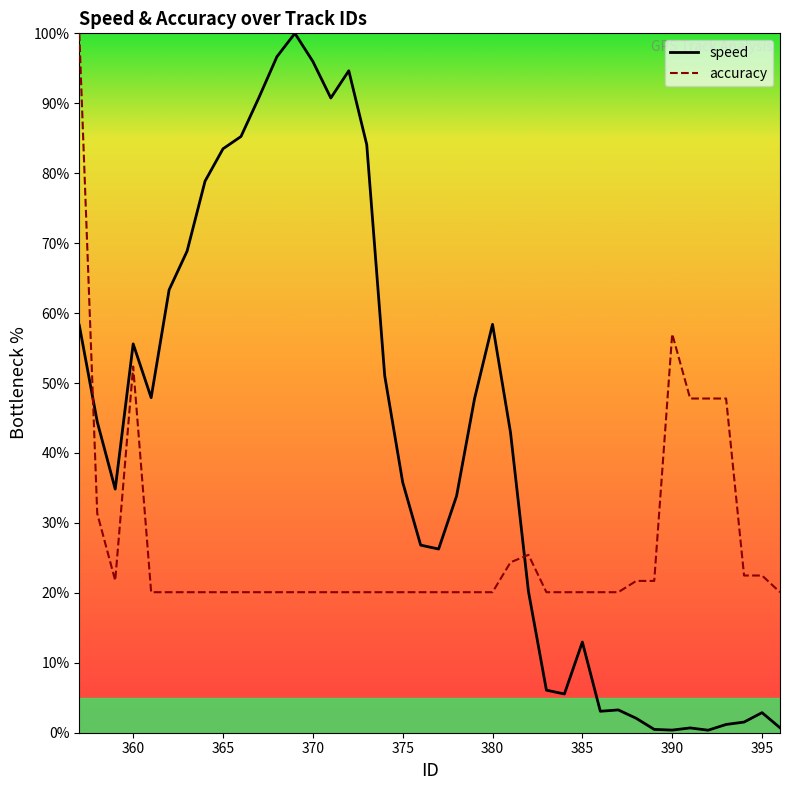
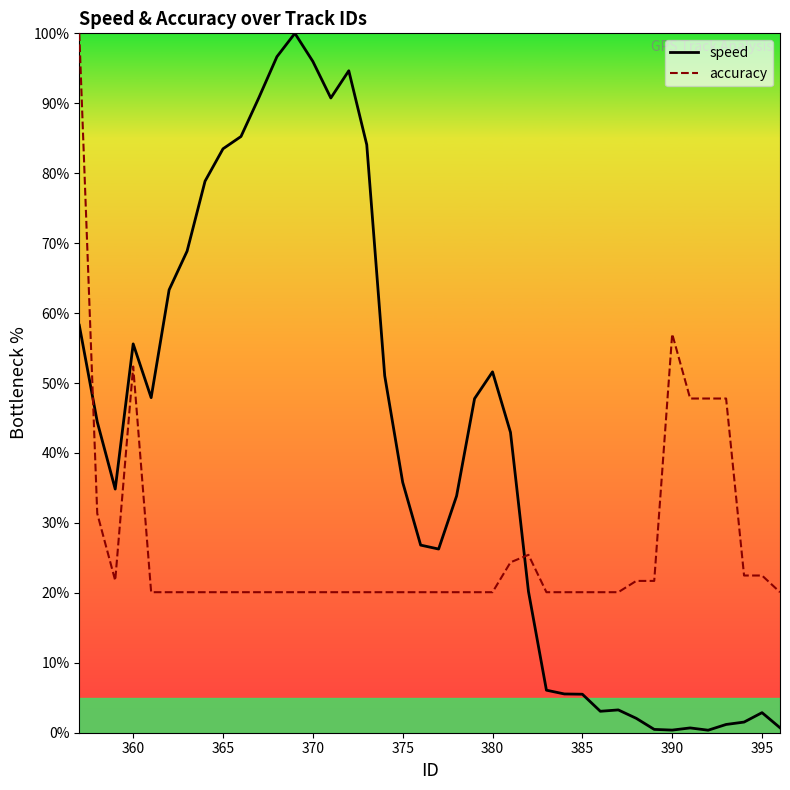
  {
    "speed": {
      "360": "56%",
      "365": "83%",
      "370": "96%",
      "375": "36%",
-     "380": "58%",
-     "385": "13%"
+     "380": "52%",
+     "385": "6%"
    },
    "accuracy": {
      "360": "52%",
      "365": "20%",
      "370": "20%",
      "375": "20%",
      "380": "20%",
      "385": "20%",
      "390": "57%",
      "395": "22%"
    }
  }
